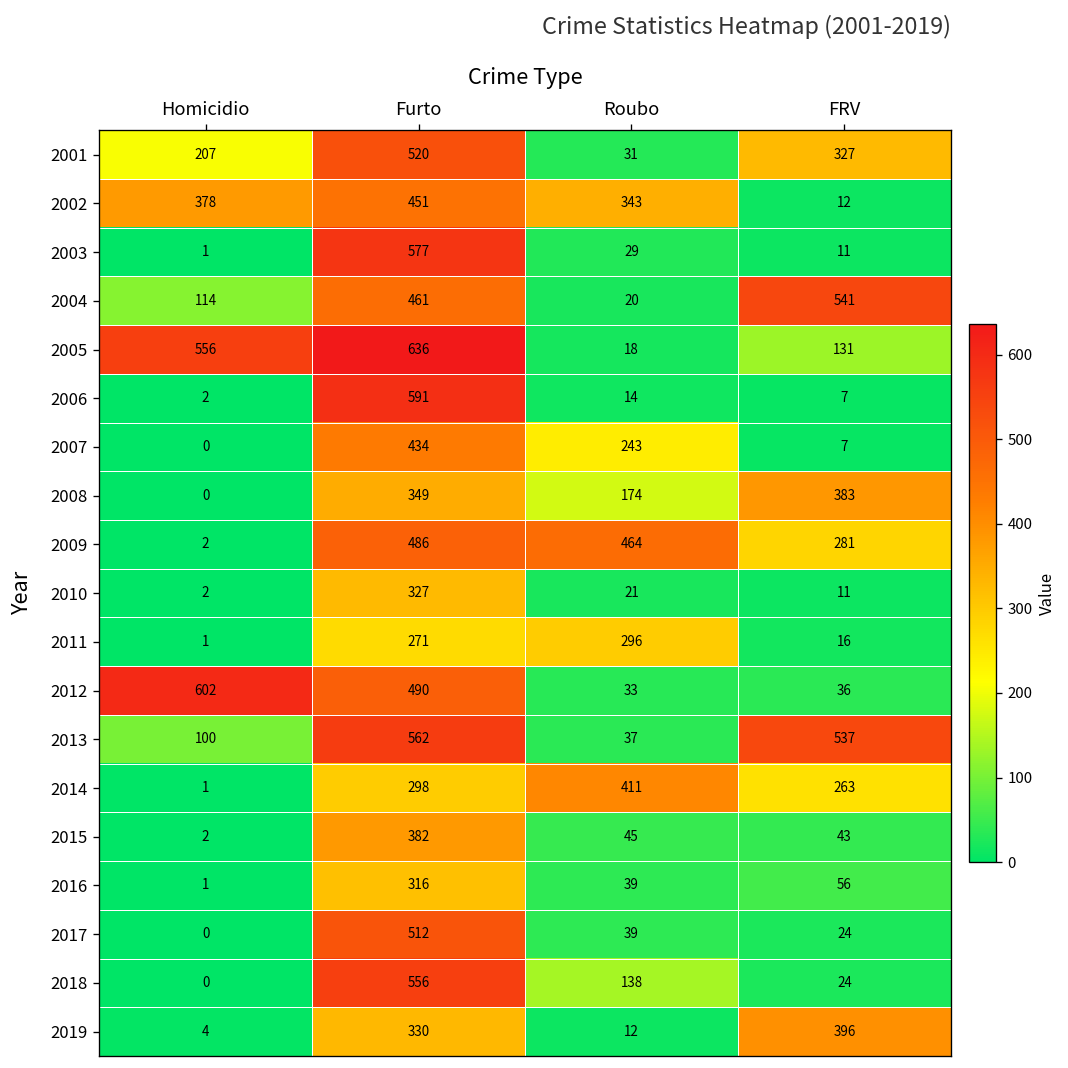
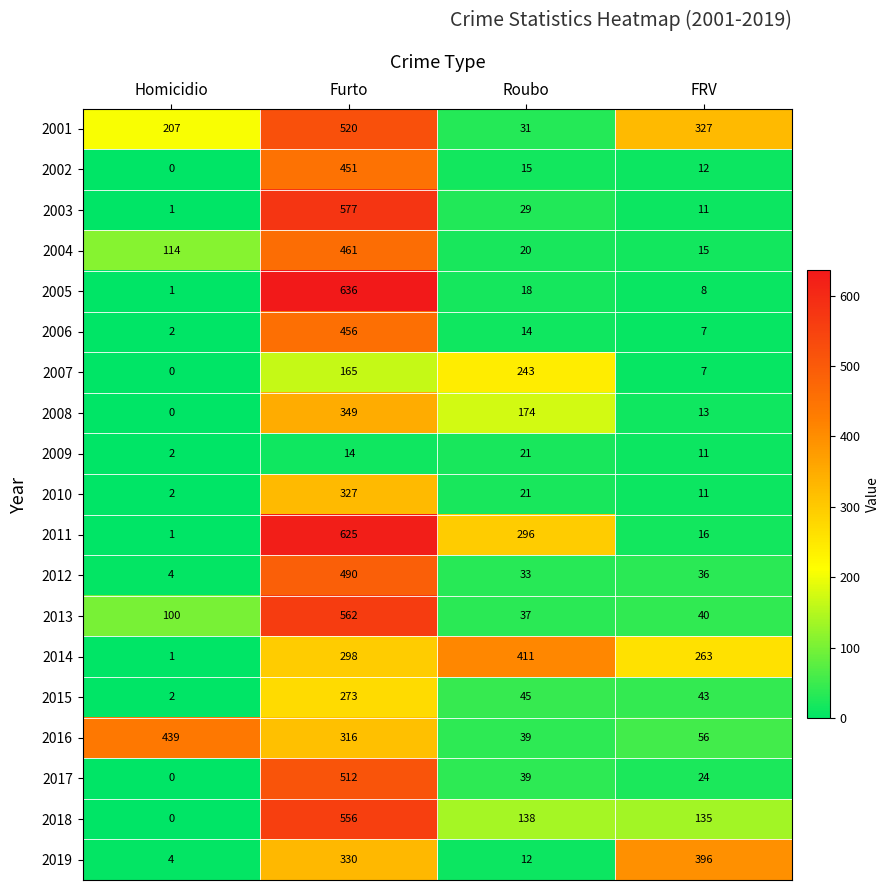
  {
    "2001": {
      "Homicidio": 207,
      "Furto": 520,
      "Roubo": 31,
      "FRV": 327
    },
    "2002": {
-     "Homicidio": 378,
+     "Homicidio": 0,
      "Furto": 451,
-     "Roubo": 343,
+     "Roubo": 15,
      "FRV": 12
    },
    "2003": {
      "Homicidio": 1,
      "Furto": 577,
      "Roubo": 29,
      "FRV": 11
    },
    "2004": {
      "Homicidio": 114,
      "Furto": 461,
      "Roubo": 20,
-     "FRV": 541
+     "FRV": 15
    },
    "2005": {
-     "Homicidio": 556,
+     "Homicidio": 1,
      "Furto": 636,
      "Roubo": 18,
-     "FRV": 131
+     "FRV": 8
    },
    "2006": {
      "Homicidio": 2,
-     "Furto": 591,
+     "Furto": 456,
      "Roubo": 14,
      "FRV": 7
    },
    "2007": {
      "Homicidio": 0,
-     "Furto": 434,
+     "Furto": 165,
      "Roubo": 243,
      "FRV": 7
    },
    "2008": {
      "Homicidio": 0,
      "Furto": 349,
      "Roubo": 174,
-     "FRV": 383
+     "FRV": 13
    },
    "2009": {
      "Homicidio": 2,
-     "Furto": 486,
-     "Roubo": 464,
-     "FRV": 281
+     "Furto": 14,
+     "Roubo": 21,
+     "FRV": 11
    },
    "2010": {
      "Homicidio": 2,
      "Furto": 327,
      "Roubo": 21,
      "FRV": 11
    },
    "2011": {
      "Homicidio": 1,
-     "Furto": 271,
+     "Furto": 625,
      "Roubo": 296,
      "FRV": 16
    },
    "2012": {
-     "Homicidio": 602,
+     "Homicidio": 4,
      "Furto": 490,
      "Roubo": 33,
      "FRV": 36
    },
    "2013": {
      "Homicidio": 100,
      "Furto": 562,
      "Roubo": 37,
-     "FRV": 537
+     "FRV": 40
    },
    "2014": {
      "Homicidio": 1,
      "Furto": 298,
      "Roubo": 411,
      "FRV": 263
    },
    "2015": {
      "Homicidio": 2,
-     "Furto": 382,
+     "Furto": 273,
      "Roubo": 45,
      "FRV": 43
    },
    "2016": {
-     "Homicidio": 1,
+     "Homicidio": 439,
      "Furto": 316,
      "Roubo": 39,
      "FRV": 56
    },
    "2017": {
      "Homicidio": 0,
      "Furto": 512,
      "Roubo": 39,
      "FRV": 24
    },
    "2018": {
      "Homicidio": 0,
      "Furto": 556,
      "Roubo": 138,
-     "FRV": 24
+     "FRV": 135
    },
    "2019": {
      "Homicidio": 4,
      "Furto": 330,
      "Roubo": 12,
      "FRV": 396
    }
  }
